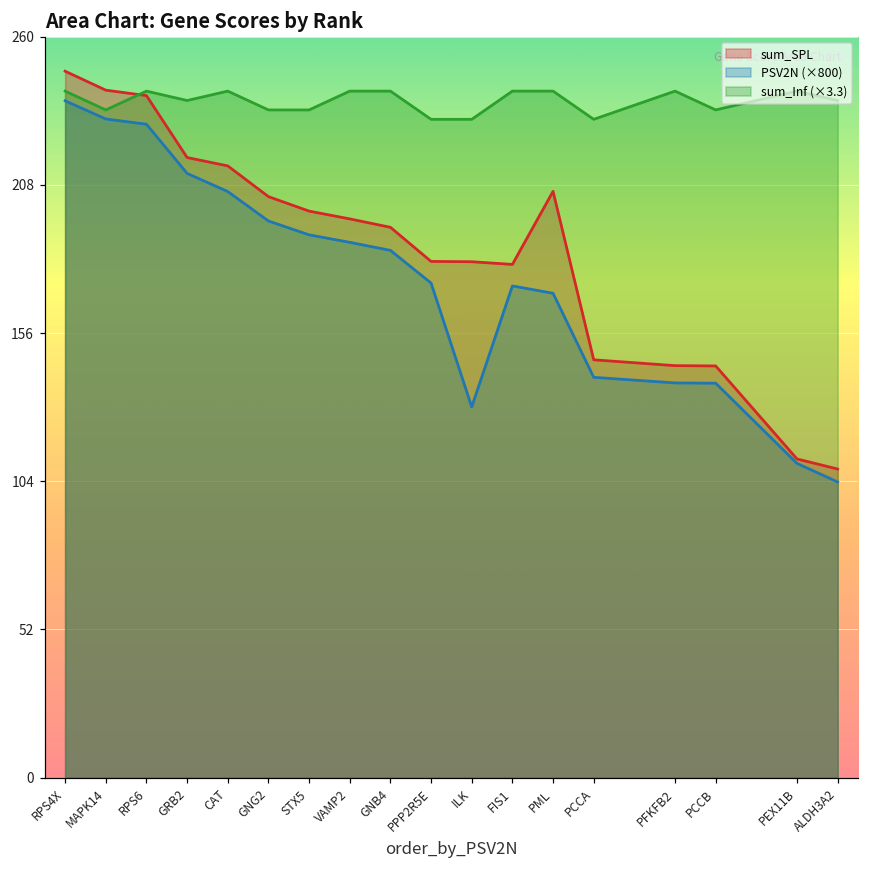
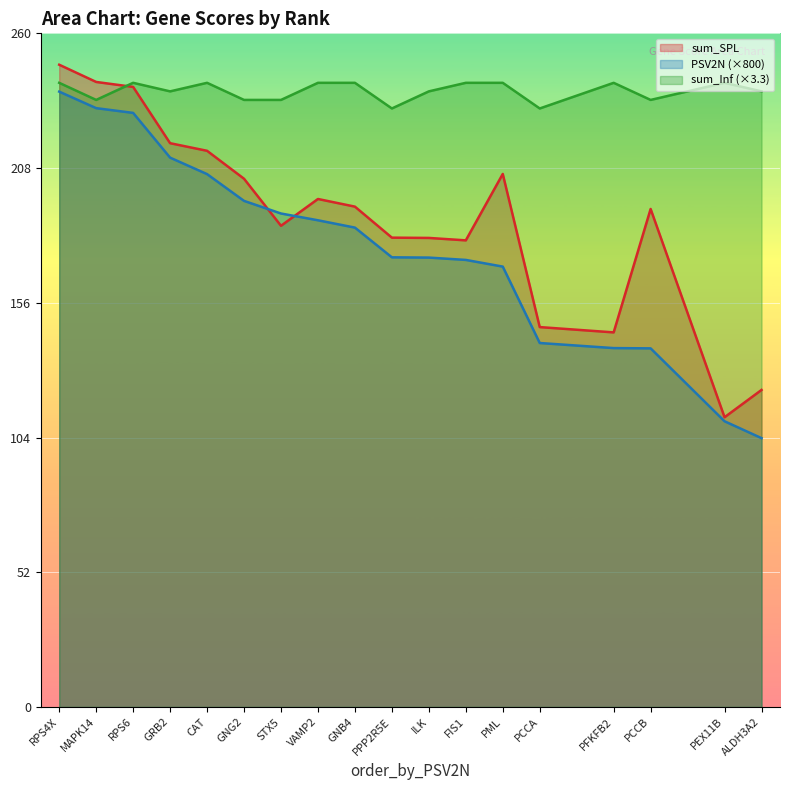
  {
    "sum_SPL": {
      "RPS4X": 248,
      "MAPK14": 241,
      "RPS6": 239,
      "GRB2": 218,
      "CAT": 215,
      "GNG2": 204,
-     "STX5": 199,
+     "STX5": 186,
      "VAMP2": 196,
      "GNB4": 193,
      "PPP2R5E": 181,
      "ILK": 181,
      "FIS1": 180,
      "PML": 206,
      "PCCA": 147,
      "PFKFB2": 145,
-     "PCCB": 144,
+     "PCCB": 192,
      "PEX11B": 112,
-     "ALDH3A2": 108
+     "ALDH3A2": 122
    },
    "PSV2N (×800)": {
      "RPS4X": 237,
      "MAPK14": 231,
      "RPS6": 229,
      "GRB2": 212,
      "CAT": 206,
      "GNG2": 195,
      "STX5": 190,
      "VAMP2": 188,
      "GNB4": 185,
      "PPP2R5E": 174,
-     "ILK": 130,
+     "ILK": 173,
      "FIS1": 173,
      "PML": 170,
      "PCCA": 140,
      "PFKFB2": 139,
      "PCCB": 138,
      "PEX11B": 110,
      "ALDH3A2": 104
    },
    "sum_Inf (×3.3)": {
      "RPS4X": 241,
      "MAPK14": 234,
      "RPS6": 241,
      "GRB2": 238,
      "CAT": 241,
      "GNG2": 234,
      "STX5": 234,
      "VAMP2": 241,
      "GNB4": 241,
      "PPP2R5E": 231,
-     "ILK": 231,
+     "ILK": 238,
      "FIS1": 241,
      "PML": 241,
      "PCCA": 231,
      "PFKFB2": 241,
      "PCCB": 234,
      "ALDH3A2": 238
    }
  }
